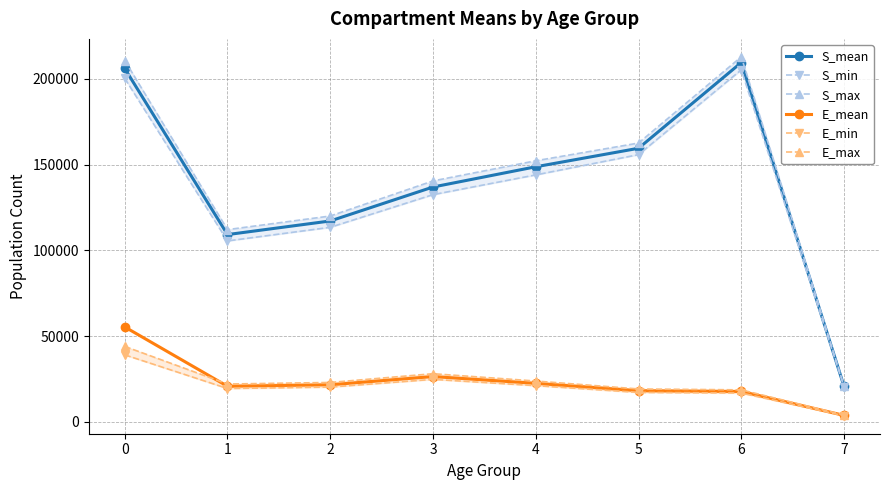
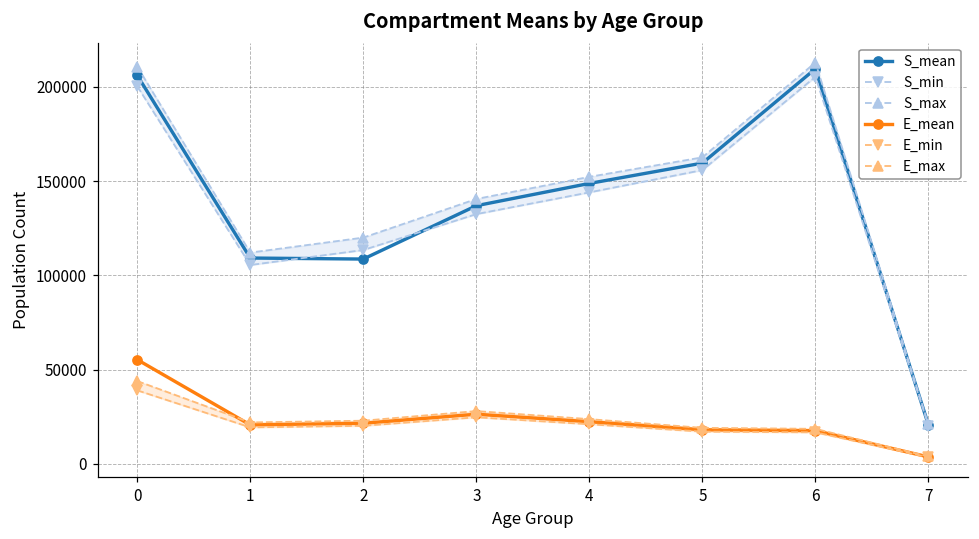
  {
    "S_mean": {
      "0": 206000,
      "1": 109000,
-     "2": 117000,
+     "2": 109000,
      "3": 137000,
      "4": 149000,
      "5": 160000,
      "6": 210000
    },
    "E_mean": {
      "0": 55000,
      "3": 26000
    }
  }
